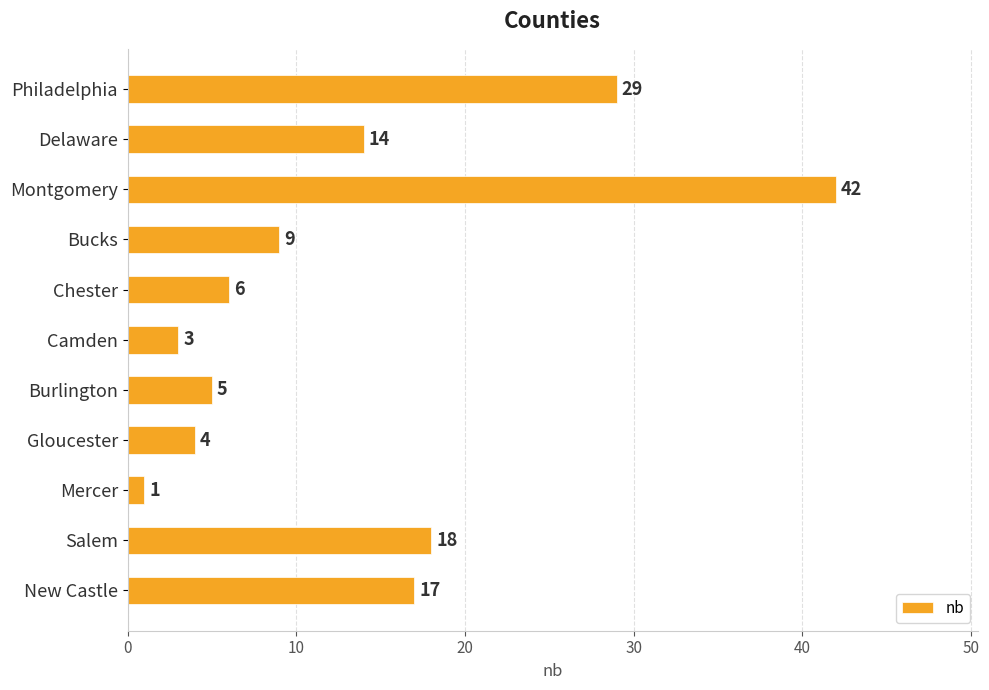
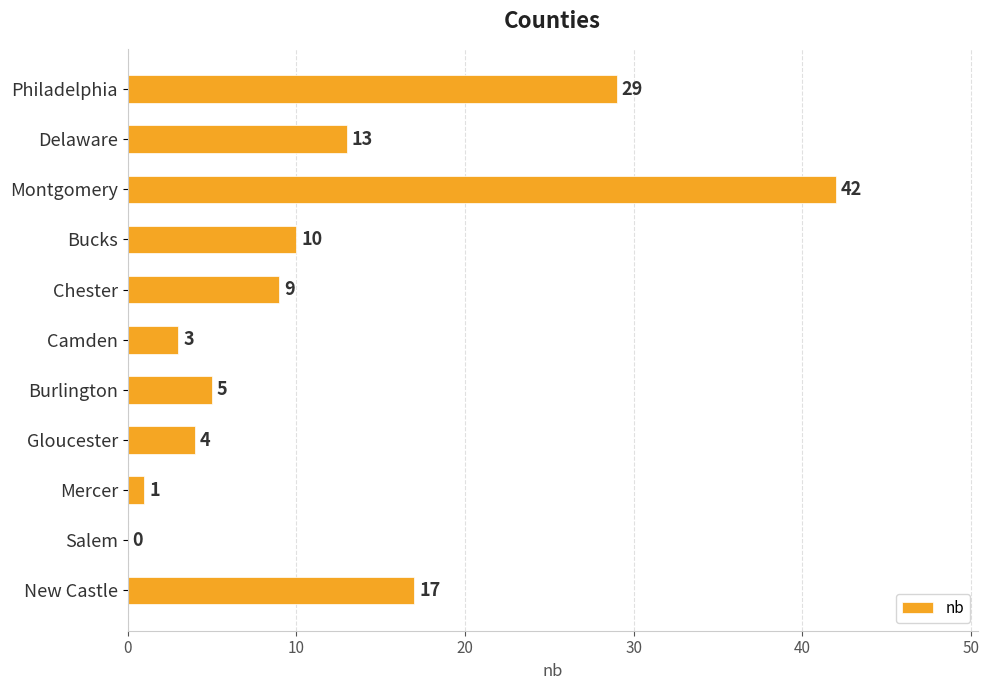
  {
    "Philadelphia": 29,
-   "Delaware": 14,
+   "Delaware": 13,
    "Montgomery": 42,
-   "Bucks": 9,
-   "Chester": 6,
+   "Bucks": 10,
+   "Chester": 9,
    "Camden": 3,
    "Burlington": 5,
    "Gloucester": 4,
    "Mercer": 1,
-   "Salem": 18,
+   "Salem": 0,
    "New Castle": 17
  }
